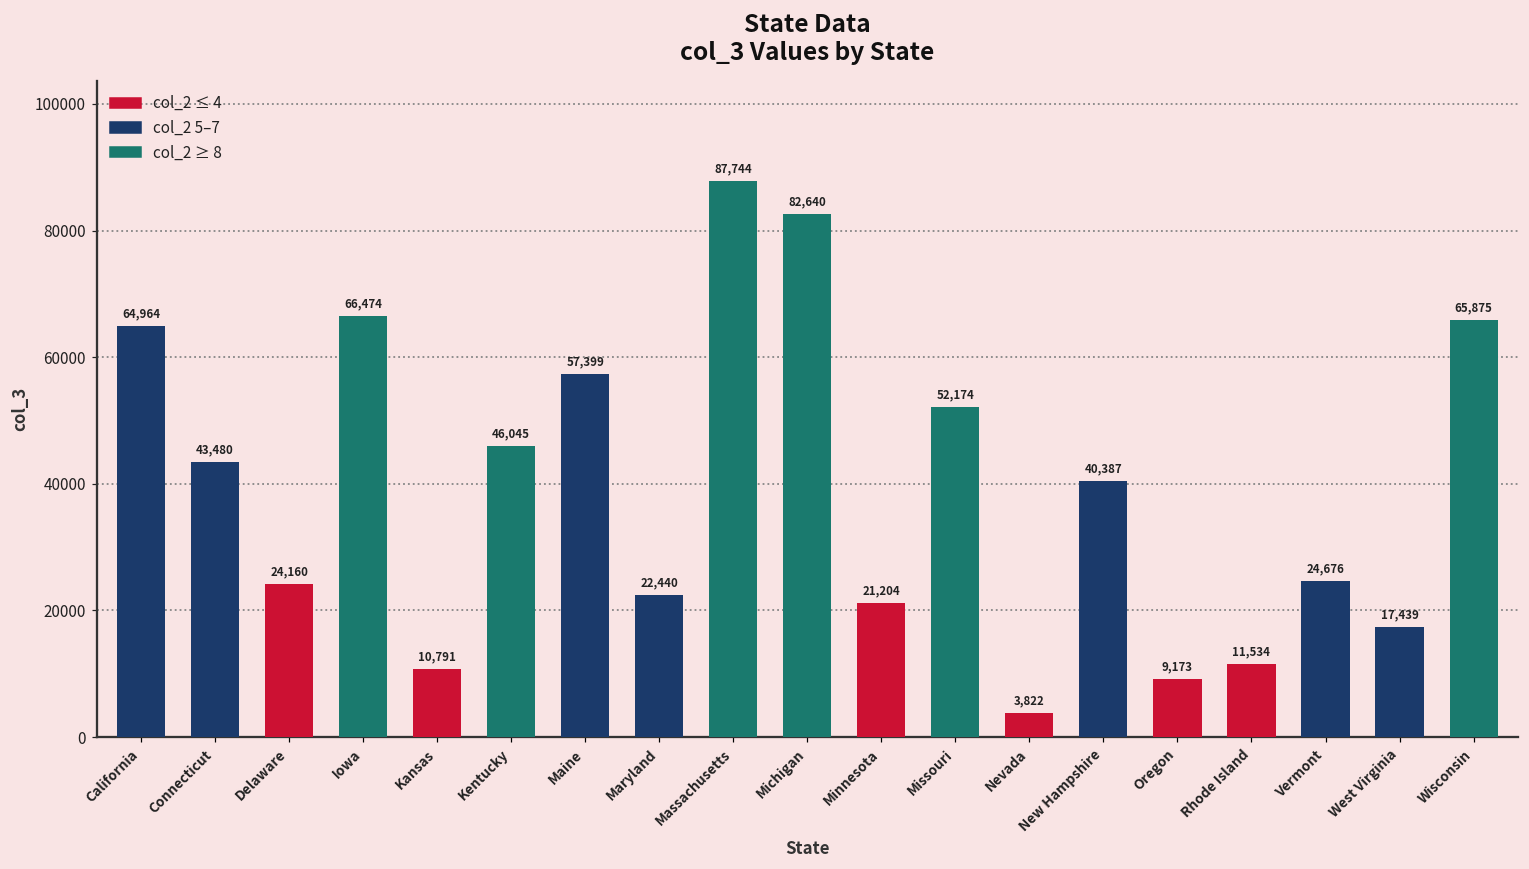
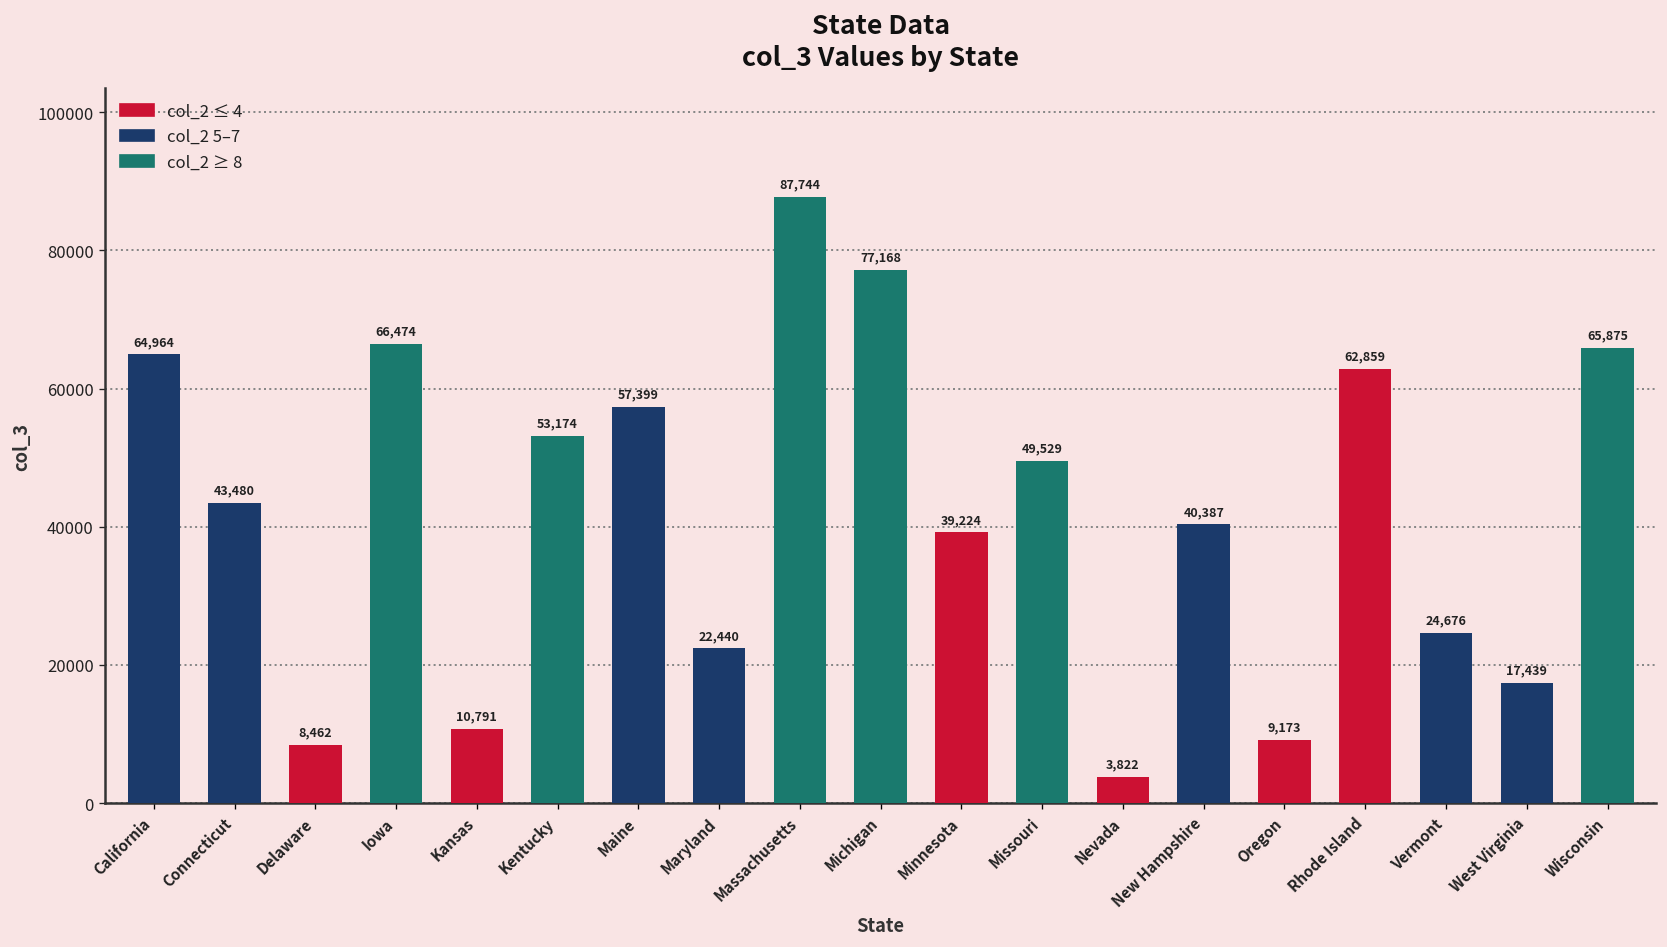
  {
    "California": "64,964",
    "Connecticut": "43,480",
-   "Delaware": "24,160",
+   "Delaware": "8,462",
    "Iowa": "66,474",
    "Kansas": "10,791",
-   "Kentucky": "46,045",
+   "Kentucky": "53,174",
    "Maine": "57,399",
    "Maryland": "22,440",
    "Massachusetts": "87,744",
-   "Michigan": "82,640",
-   "Minnesota": "21,204",
-   "Missouri": "52,174",
+   "Michigan": "77,168",
+   "Minnesota": "39,224",
+   "Missouri": "49,529",
    "Nevada": "3,822",
    "New Hampshire": "40,387",
    "Oregon": "9,173",
-   "Rhode Island": "11,534",
+   "Rhode Island": "62,859",
    "Vermont": "24,676",
    "West Virginia": "17,439",
    "Wisconsin": "65,875"
  }
